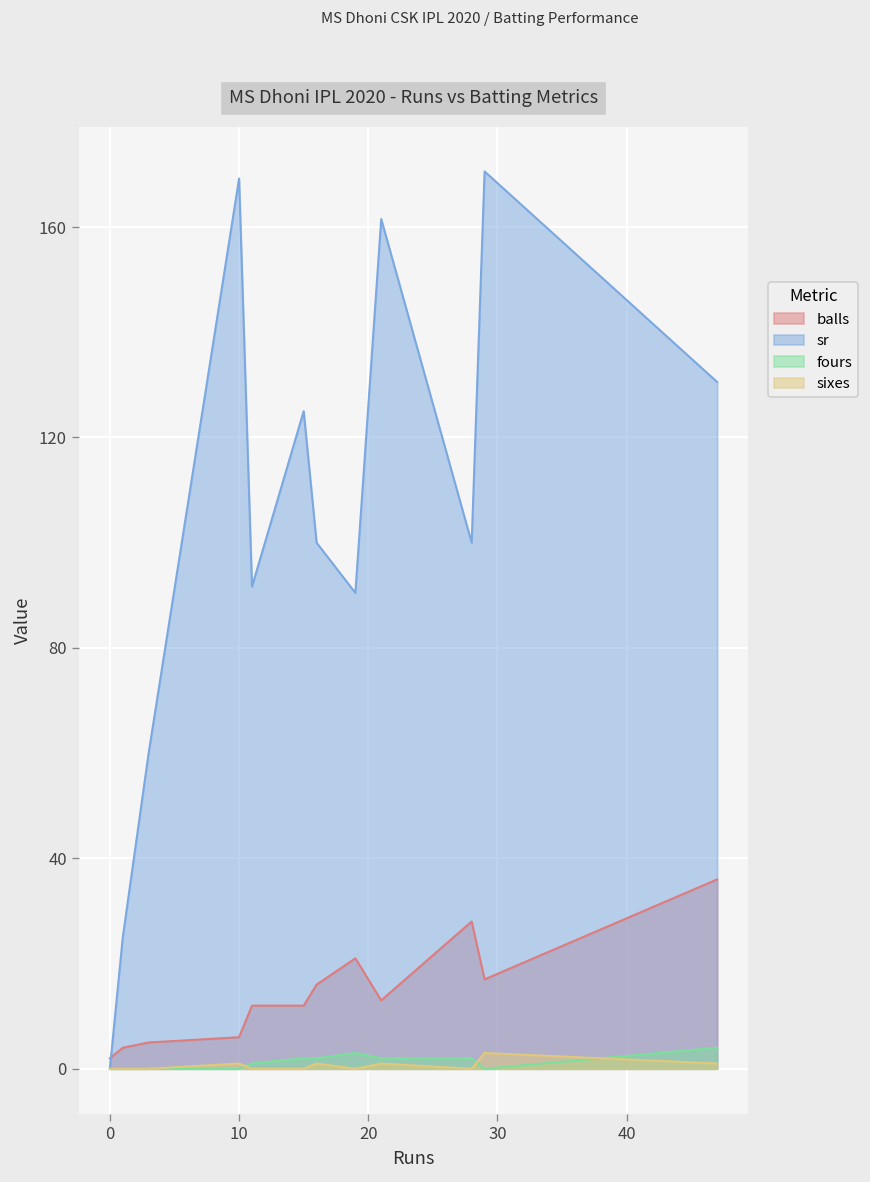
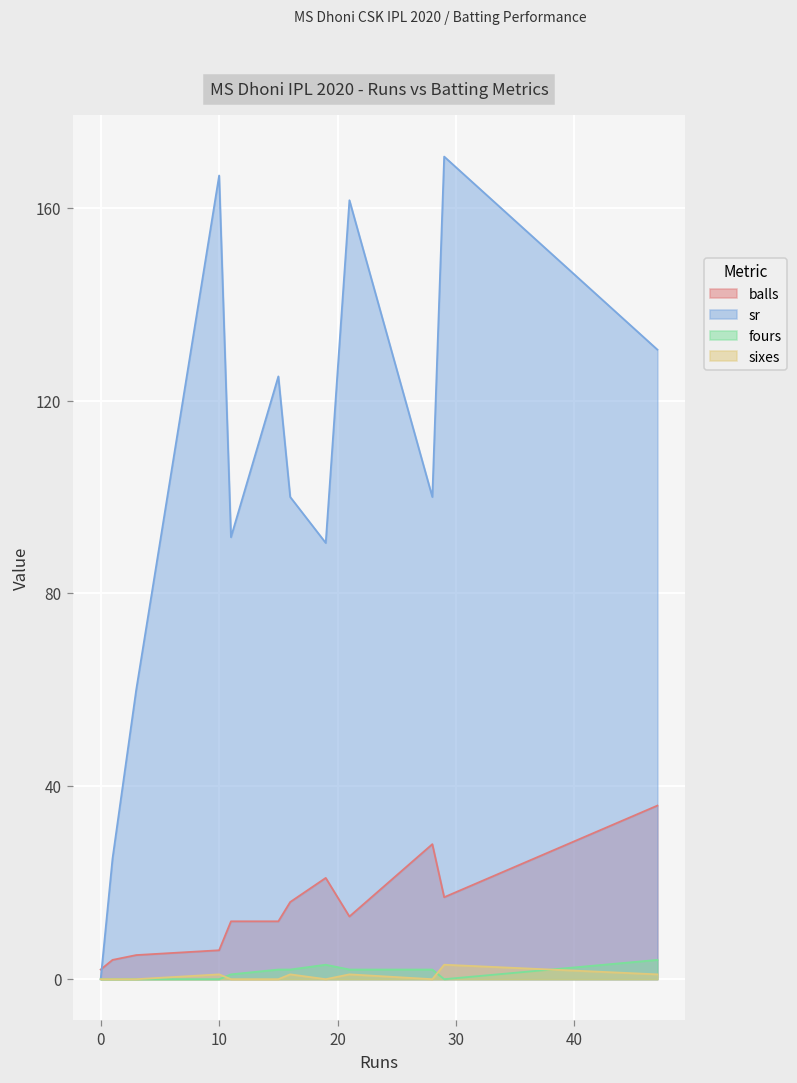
  {
    "sr": {
-     "10": 169
+     "10": 167
    },
    "fours": {
      "10": 0
    }
  }
